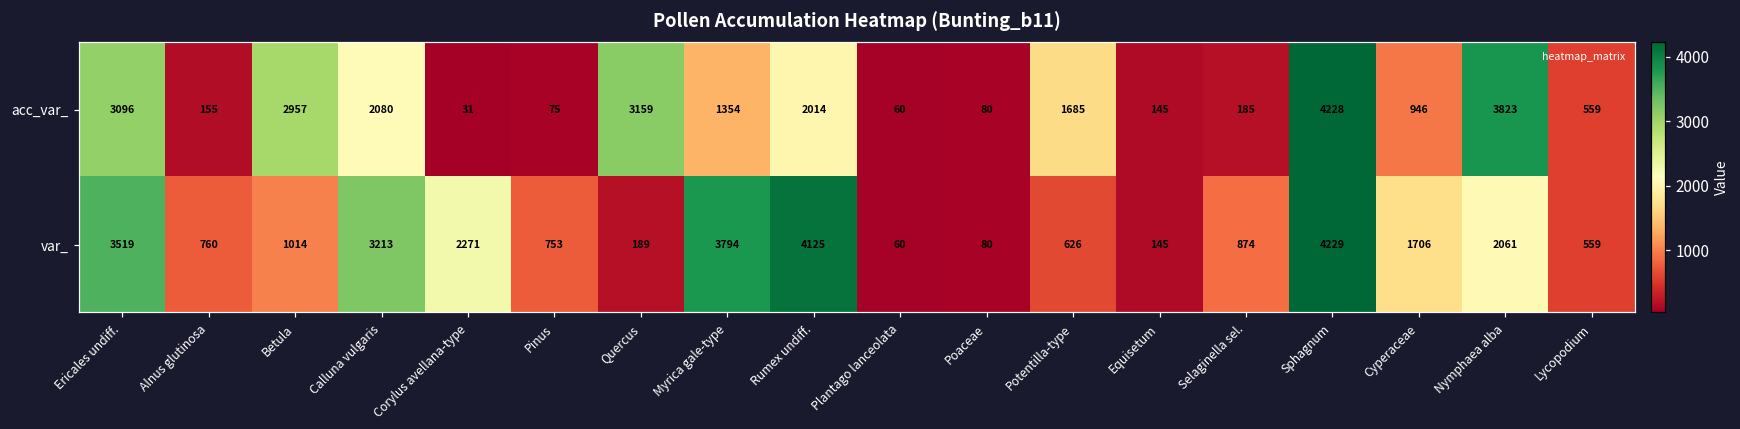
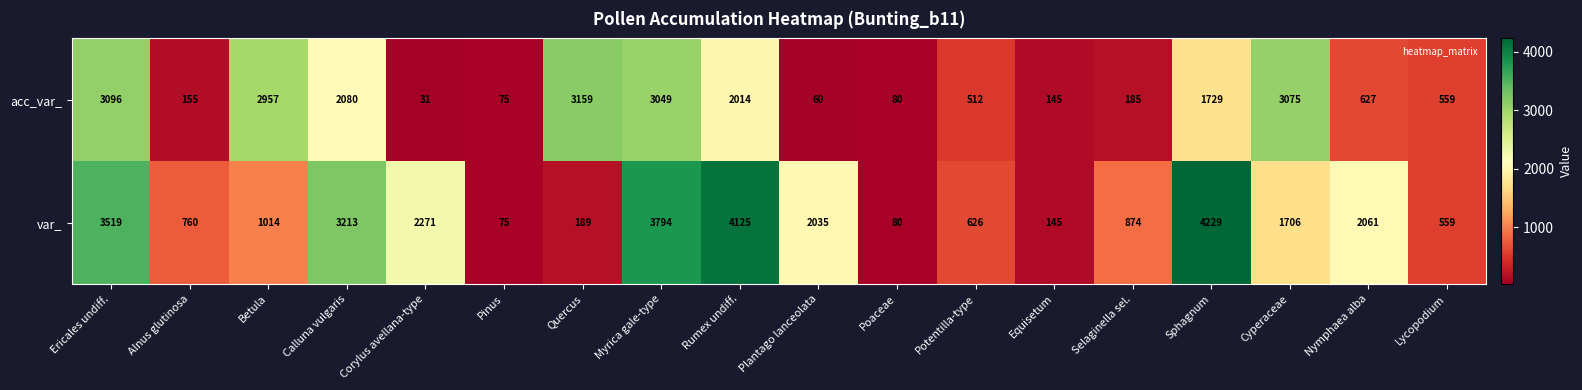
  {
    "acc_var_": {
      "Ericales undiff.": 3096,
      "Alnus glutinosa": 155,
      "Betula": 2957,
      "Calluna vulgaris": 2080,
      "Corylus avellana-type": 31,
      "Pinus": 75,
      "Quercus": 3159,
-     "Myrica gale-type": 1354,
+     "Myrica gale-type": 3049,
      "Rumex undiff.": 2014,
      "Plantago lanceolata": 60,
      "Poaceae": 80,
-     "Potentilla-type": 1685,
+     "Potentilla-type": 512,
      "Equisetum": 145,
      "Selaginella sel.": 185,
-     "Sphagnum": 4228,
-     "Cyperaceae": 946,
-     "Nymphaea alba": 3823,
+     "Sphagnum": 1729,
+     "Cyperaceae": 3075,
+     "Nymphaea alba": 627,
      "Lycopodium": 559
    },
    "var_": {
      "Ericales undiff.": 3519,
      "Alnus glutinosa": 760,
      "Betula": 1014,
      "Calluna vulgaris": 3213,
      "Corylus avellana-type": 2271,
-     "Pinus": 753,
+     "Pinus": 75,
      "Quercus": 189,
      "Myrica gale-type": 3794,
      "Rumex undiff.": 4125,
-     "Plantago lanceolata": 60,
+     "Plantago lanceolata": 2035,
      "Poaceae": 80,
      "Potentilla-type": 626,
      "Equisetum": 145,
      "Selaginella sel.": 874,
      "Sphagnum": 4229,
      "Cyperaceae": 1706,
      "Nymphaea alba": 2061,
      "Lycopodium": 559
    }
  }
